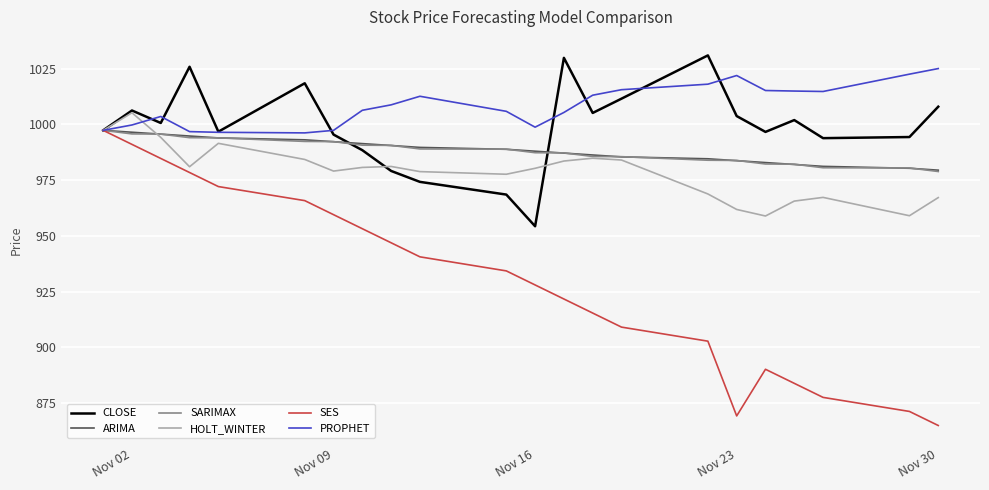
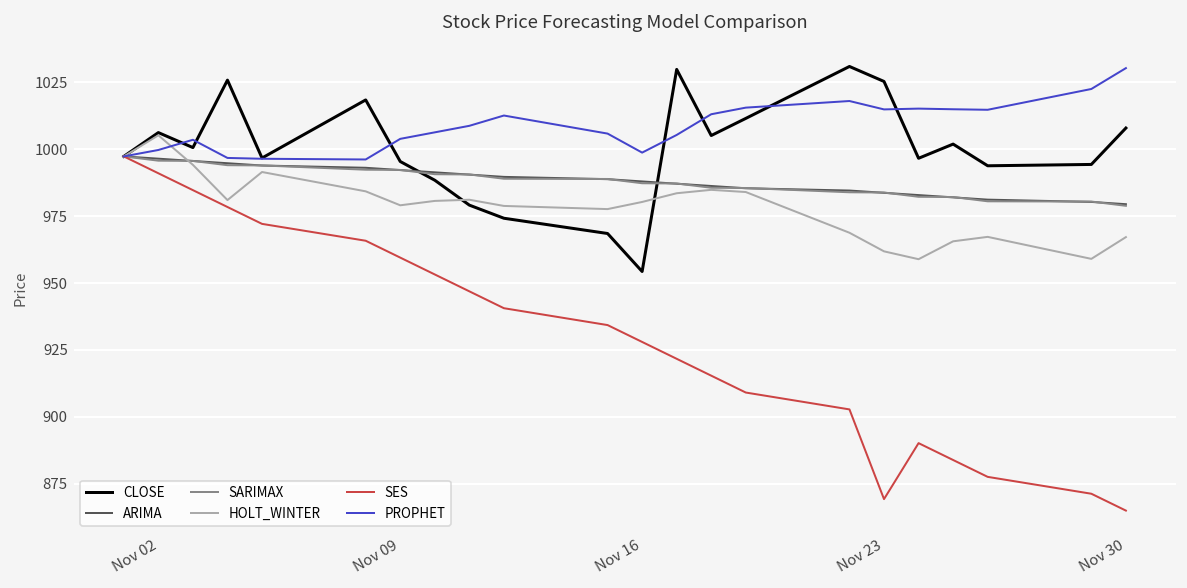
  {
    "CLOSE": {
      "Nov 09": 995,
      "Nov 16": 954,
-     "Nov 23": 1004,
+     "Nov 23": 1025,
      "Nov 30": 1008
    },
    "SES": {
      "Nov 02": 991,
      "Nov 09": 959,
      "Nov 16": 928,
      "Nov 23": 869,
      "Nov 30": 865
    },
    "PROPHET": {
      "Nov 02": 1000,
-     "Nov 09": 997,
+     "Nov 09": 1004,
      "Nov 16": 999,
-     "Nov 23": 1022,
-     "Nov 30": 1025
+     "Nov 23": 1015,
+     "Nov 30": 1030
    }
  }
